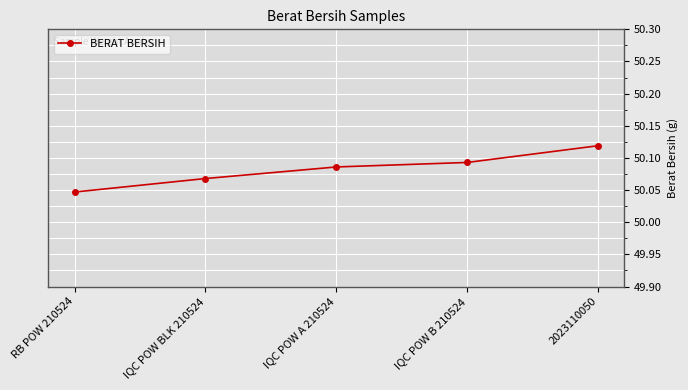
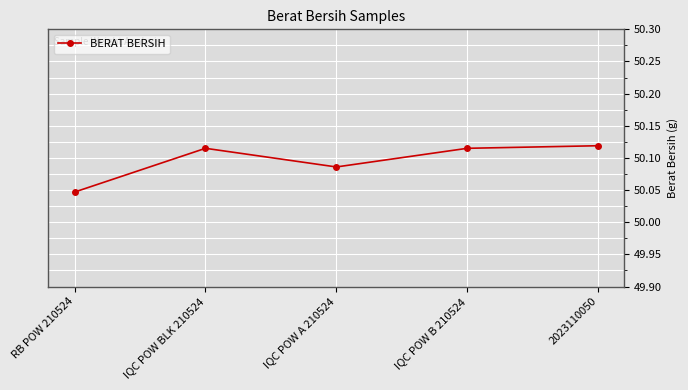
  {
    "RB POW 210524": 50.05,
-   "IQC POW BLK 210524": 50.07,
+   "IQC POW BLK 210524": 50.12,
    "IQC POW A 210524": 50.09,
-   "IQC POW B 210524": 50.09,
+   "IQC POW B 210524": 50.12,
    "2023110050": 50.12
  }
